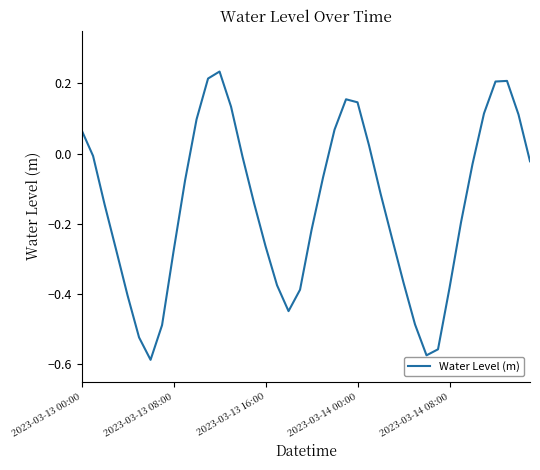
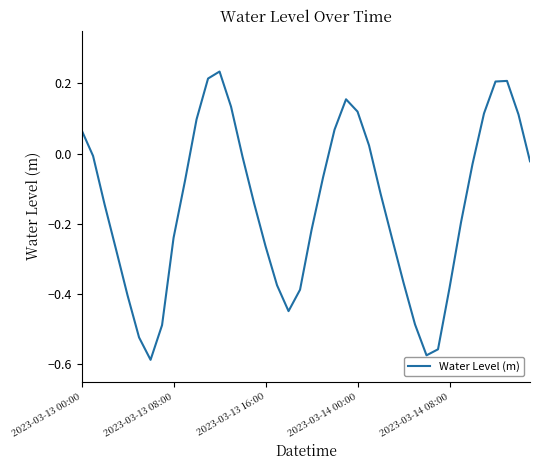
  {
    "2023-03-13 00:00": 0.07,
-   "2023-03-13 08:00": -0.28,
+   "2023-03-13 08:00": -0.24,
    "2023-03-13 16:00": -0.26,
-   "2023-03-14 00:00": 0.15,
+   "2023-03-14 00:00": 0.12,
    "2023-03-14 08:00": -0.38
  }
